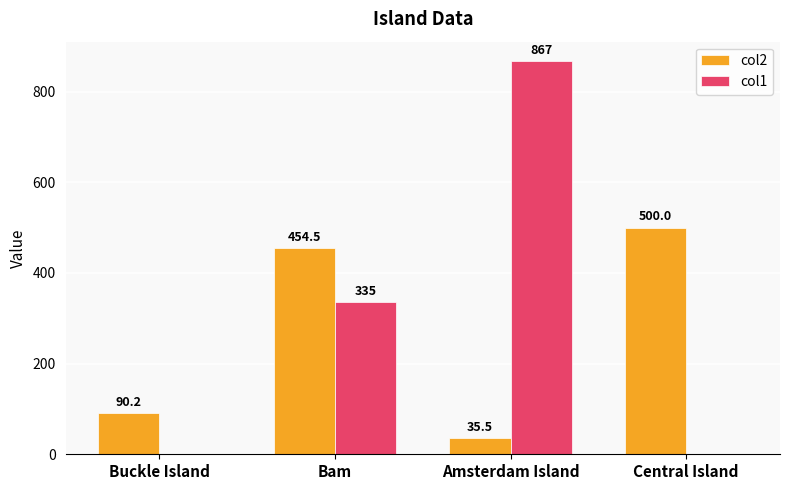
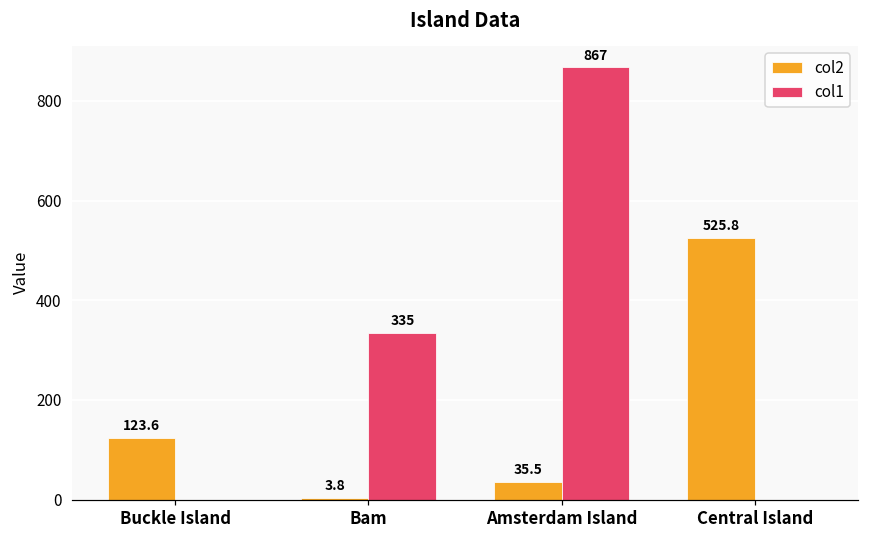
  {
    "col2": {
-     "Buckle Island": 90.2,
-     "Bam": 454.5,
+     "Buckle Island": 123.6,
+     "Bam": 3.8,
      "Amsterdam Island": 35.5,
-     "Central Island": 500.0
+     "Central Island": 525.8
    },
    "col1": {
      "Bam": 335,
      "Amsterdam Island": 867
    }
  }
